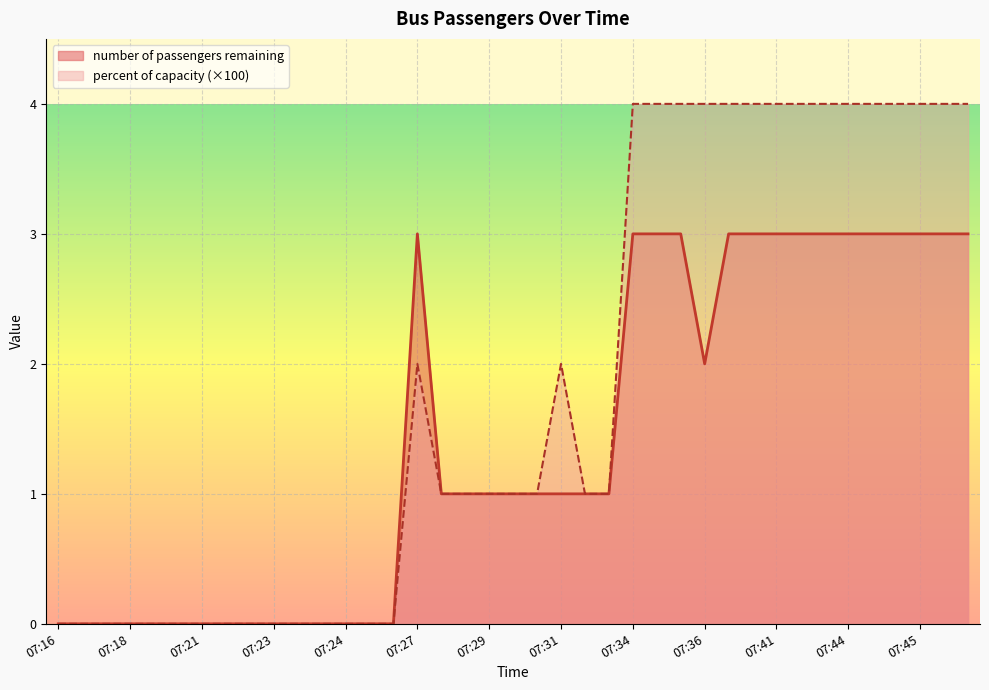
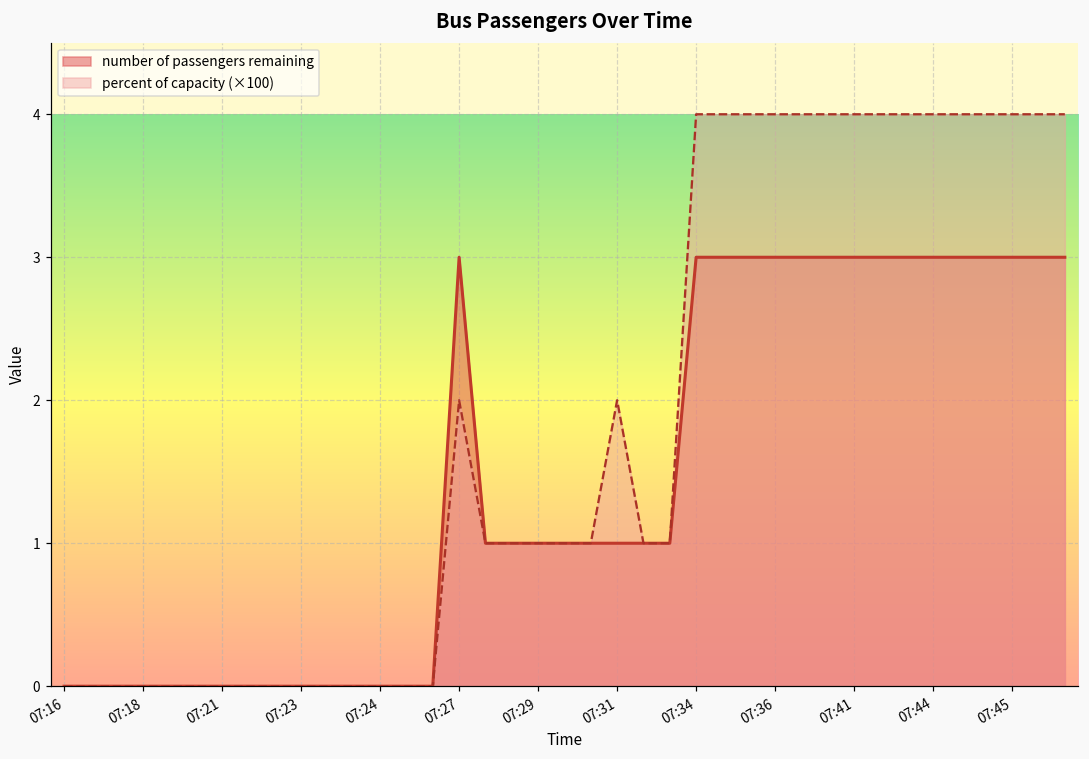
  {
    "number of passengers remaining": {
      "07:27": 3,
      "07:31": 1,
-     "07:36": 2
+     "07:36": 3
    },
    "percent of capacity (×100)": {
      "07:27": 2,
      "07:31": 2,
      "07:36": 4
    }
  }
